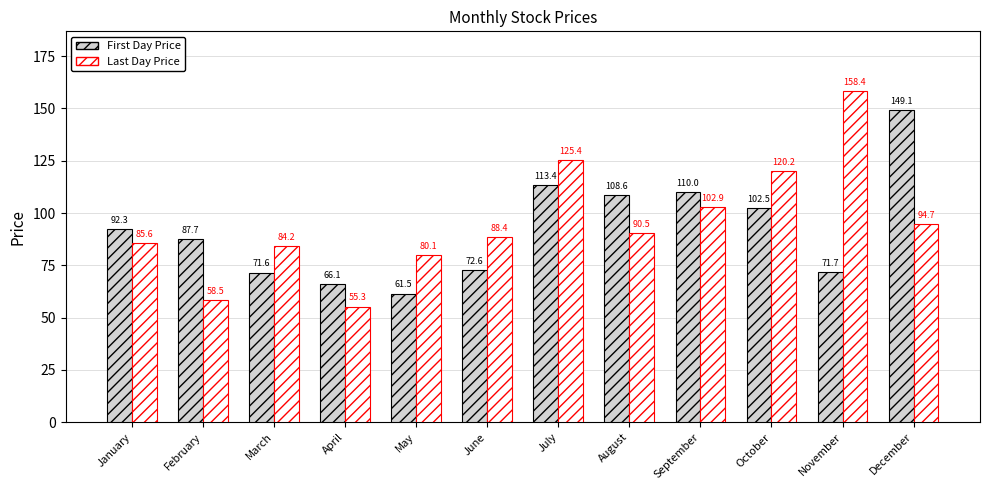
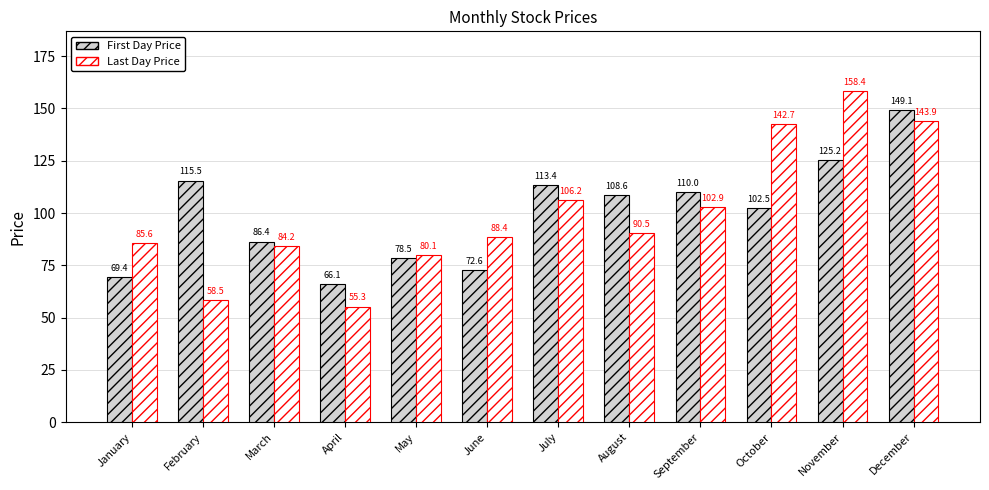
  {
    "First Day Price": {
-     "January": 92.3,
-     "February": 87.7,
-     "March": 71.6,
+     "January": 69.4,
+     "February": 115.5,
+     "March": 86.4,
      "April": 66.1,
-     "May": 61.5,
+     "May": 78.5,
      "June": 72.6,
      "July": 113.4,
      "August": 108.6,
      "September": 110.0,
      "October": 102.5,
-     "November": 71.7,
+     "November": 125.2,
      "December": 149.1
    },
    "Last Day Price": {
      "January": 85.6,
      "February": 58.5,
      "March": 84.2,
      "April": 55.3,
      "May": 80.1,
      "June": 88.4,
-     "July": 125.4,
+     "July": 106.2,
      "August": 90.5,
      "September": 102.9,
-     "October": 120.2,
+     "October": 142.7,
      "November": 158.4,
-     "December": 94.7
+     "December": 143.9
    }
  }
